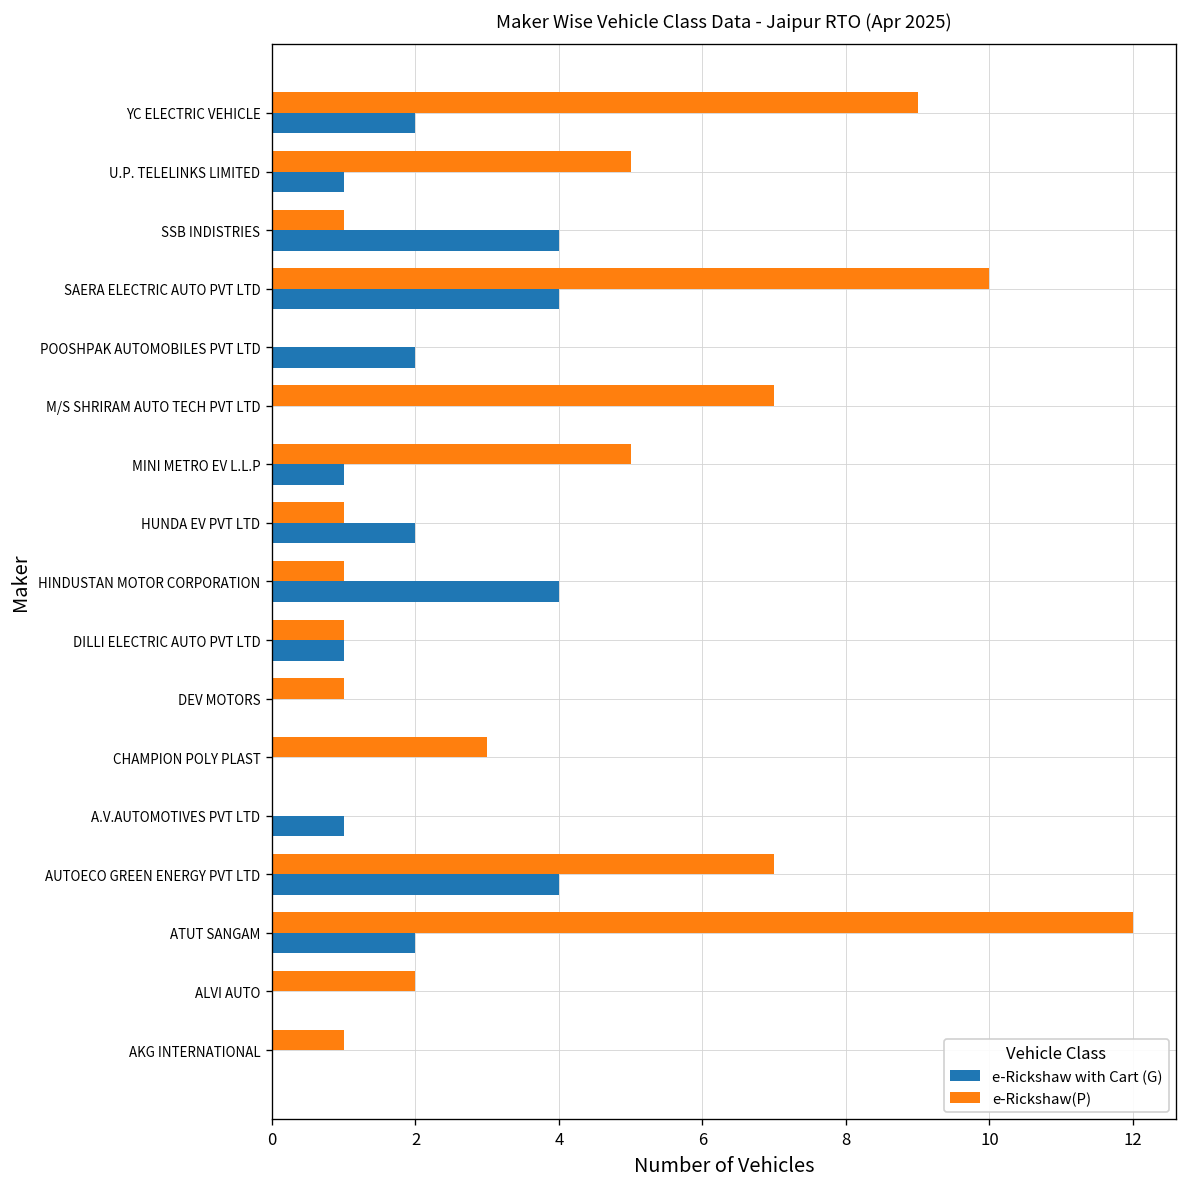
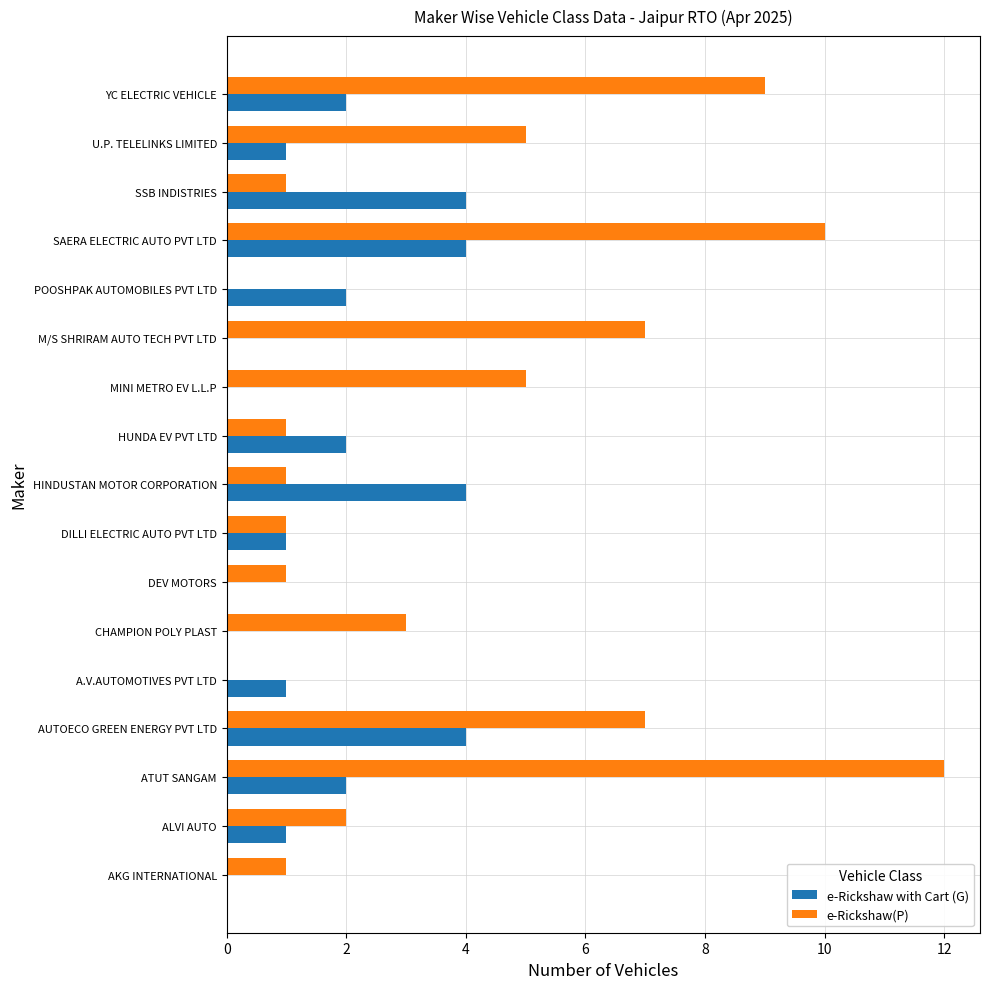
  {
    "e-Rickshaw with Cart (G)": {
      "YC ELECTRIC VEHICLE": 2,
      "U.P. TELELINKS LIMITED": 1,
      "SSB INDISTRIES": 4,
      "SAERA ELECTRIC AUTO PVT LTD": 4,
      "POOSHPAK AUTOMOBILES PVT LTD": 2,
      "M/S SHRIRAM AUTO TECH PVT LTD": 0,
-     "MINI METRO EV L.L.P": 1,
+     "MINI METRO EV L.L.P": 0,
      "HUNDA EV PVT LTD": 2,
      "HINDUSTAN MOTOR CORPORATION": 4,
      "DILLI ELECTRIC AUTO PVT LTD": 1,
      "DEV MOTORS": 0,
      "CHAMPION POLY PLAST": 0,
      "A.V.AUTOMOTIVES PVT LTD": 1,
      "AUTOECO GREEN ENERGY PVT LTD": 4,
      "ATUT SANGAM": 2,
-     "ALVI AUTO": 0,
+     "ALVI AUTO": 1,
      "AKG INTERNATIONAL": 0
    },
    "e-Rickshaw(P)": {
      "YC ELECTRIC VEHICLE": 9,
      "U.P. TELELINKS LIMITED": 5,
      "SSB INDISTRIES": 1,
      "SAERA ELECTRIC AUTO PVT LTD": 10,
      "POOSHPAK AUTOMOBILES PVT LTD": 0,
      "M/S SHRIRAM AUTO TECH PVT LTD": 7,
      "MINI METRO EV L.L.P": 5,
      "HUNDA EV PVT LTD": 1,
      "HINDUSTAN MOTOR CORPORATION": 1,
      "DILLI ELECTRIC AUTO PVT LTD": 1,
      "DEV MOTORS": 1,
      "CHAMPION POLY PLAST": 3,
      "A.V.AUTOMOTIVES PVT LTD": 0,
      "AUTOECO GREEN ENERGY PVT LTD": 7,
      "ATUT SANGAM": 12,
      "ALVI AUTO": 2,
      "AKG INTERNATIONAL": 1
    }
  }
